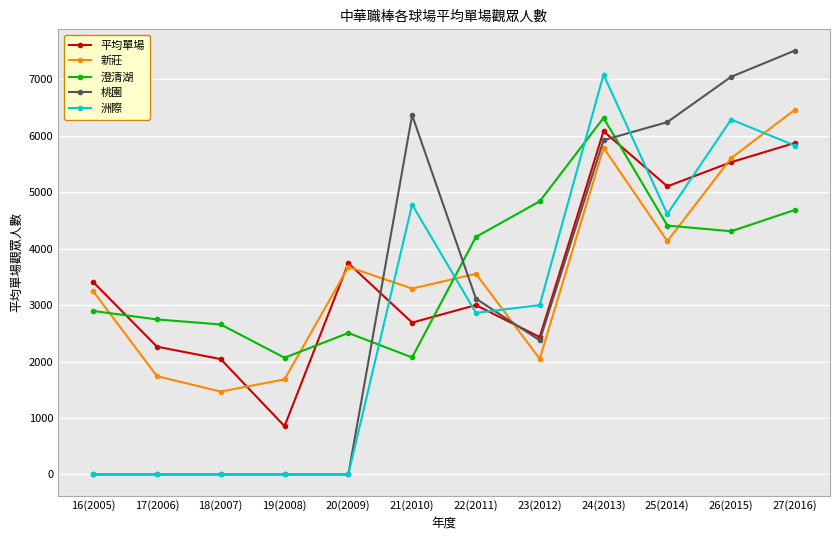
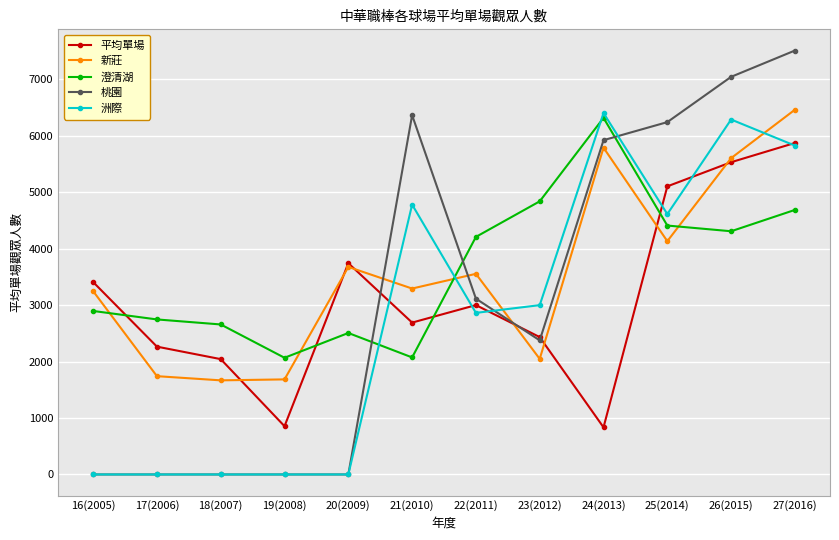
  {
    "平均單場": {
      "16(2005)": 3400,
      "17(2006)": 2300,
      "18(2007)": 2000,
      "19(2008)": 900,
      "20(2009)": 3700,
      "21(2010)": 2700,
      "22(2011)": 3000,
      "23(2012)": 2400,
-     "24(2013)": 6100,
+     "24(2013)": 800,
      "25(2014)": 5100,
      "26(2015)": 5500,
      "27(2016)": 5900
    },
    "新莊": {
      "16(2005)": 3200,
      "17(2006)": 1700,
-     "18(2007)": 1500,
+     "18(2007)": 1700,
      "19(2008)": 1700,
      "20(2009)": 3700,
      "21(2010)": 3300,
      "22(2011)": 3600,
      "23(2012)": 2000,
      "24(2013)": 5800,
      "25(2014)": 4100,
      "26(2015)": 5600,
      "27(2016)": 6500
    },
    "澄清湖": {
      "16(2005)": 2900,
      "17(2006)": 2700,
      "18(2007)": 2700,
      "19(2008)": 2100,
      "20(2009)": 2500,
      "21(2010)": 2100,
      "22(2011)": 4200,
      "23(2012)": 4800,
      "24(2013)": 6300,
      "25(2014)": 4400,
      "26(2015)": 4300,
      "27(2016)": 4700
    },
    "桃園": {
      "21(2010)": 6400,
      "22(2011)": 3100,
      "23(2012)": 2400,
      "24(2013)": 5900,
      "25(2014)": 6200,
      "26(2015)": 7000,
      "27(2016)": 7500
    },
    "洲際": {
      "21(2010)": 4800,
      "22(2011)": 2900,
      "23(2012)": 3000,
-     "24(2013)": 7100,
+     "24(2013)": 6400,
      "25(2014)": 4600,
      "26(2015)": 6300,
      "27(2016)": 5800
    }
  }
